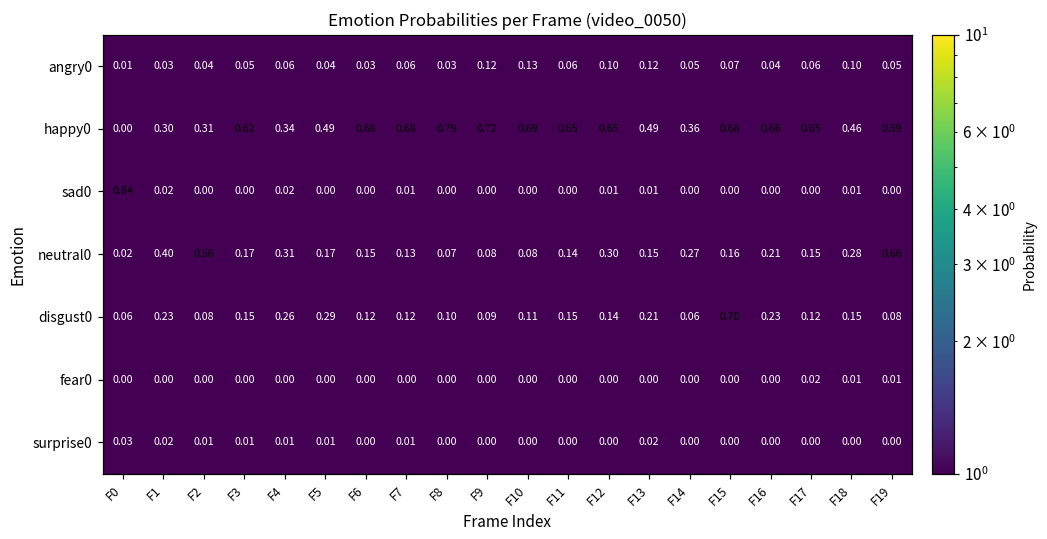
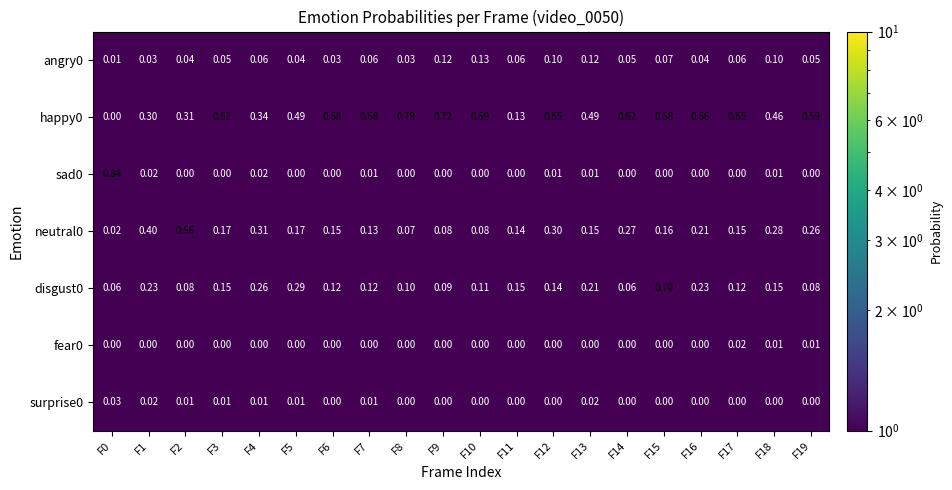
  {
    "angry0": {
      "F0": 0.01,
      "F1": 0.03,
      "F2": 0.04,
      "F3": 0.05,
      "F4": 0.06,
      "F5": 0.04,
      "F6": 0.03,
      "F7": 0.06,
      "F8": 0.03,
      "F9": 0.12,
      "F10": 0.13,
      "F11": 0.06,
      "F12": 0.10,
      "F13": 0.12,
      "F14": 0.05,
      "F15": 0.07,
      "F16": 0.04,
      "F17": 0.06,
      "F18": 0.10,
      "F19": 0.05
    },
    "happy0": {
      "F0": 0.00,
      "F1": 0.30,
      "F2": 0.31,
      "F3": 0.62,
      "F4": 0.34,
      "F5": 0.49,
      "F6": 0.68,
      "F7": 0.68,
      "F8": 0.79,
      "F9": 0.72,
      "F10": 0.69,
-     "F11": 0.65,
+     "F11": 0.13,
      "F12": 0.65,
      "F13": 0.49,
-     "F14": 0.36,
+     "F14": 0.62,
      "F15": 0.68,
      "F16": 0.66,
      "F17": 0.65,
      "F18": 0.46,
      "F19": 0.59
    },
    "sad0": {
      "F0": 0.84,
      "F1": 0.02,
      "F2": 0.00,
      "F3": 0.00,
      "F4": 0.02,
      "F5": 0.00,
      "F6": 0.00,
      "F7": 0.01,
      "F8": 0.00,
      "F9": 0.00,
      "F10": 0.00,
      "F11": 0.00,
      "F12": 0.01,
      "F13": 0.01,
      "F14": 0.00,
      "F15": 0.00,
      "F16": 0.00,
      "F17": 0.00,
      "F18": 0.01,
      "F19": 0.00
    },
    "neutral0": {
      "F0": 0.02,
      "F1": 0.40,
      "F2": 0.56,
      "F3": 0.17,
      "F4": 0.31,
      "F5": 0.17,
      "F6": 0.15,
      "F7": 0.13,
      "F8": 0.07,
      "F9": 0.08,
      "F10": 0.08,
      "F11": 0.14,
      "F12": 0.30,
      "F13": 0.15,
      "F14": 0.27,
      "F15": 0.16,
      "F16": 0.21,
      "F17": 0.15,
      "F18": 0.28,
-     "F19": 0.66
+     "F19": 0.26
    },
    "disgust0": {
      "F0": 0.06,
      "F1": 0.23,
      "F2": 0.08,
      "F3": 0.15,
      "F4": 0.26,
      "F5": 0.29,
      "F6": 0.12,
      "F7": 0.12,
      "F8": 0.10,
      "F9": 0.09,
      "F10": 0.11,
      "F11": 0.15,
      "F12": 0.14,
      "F13": 0.21,
      "F14": 0.06,
      "F15": 0.70,
      "F16": 0.23,
      "F17": 0.12,
      "F18": 0.15,
      "F19": 0.08
    },
    "fear0": {
      "F0": 0.00,
      "F1": 0.00,
      "F2": 0.00,
      "F3": 0.00,
      "F4": 0.00,
      "F5": 0.00,
      "F6": 0.00,
      "F7": 0.00,
      "F8": 0.00,
      "F9": 0.00,
      "F10": 0.00,
      "F11": 0.00,
      "F12": 0.00,
      "F13": 0.00,
      "F14": 0.00,
      "F15": 0.00,
      "F16": 0.00,
      "F17": 0.02,
      "F18": 0.01,
      "F19": 0.01
    },
    "surprise0": {
      "F0": 0.03,
      "F1": 0.02,
      "F2": 0.01,
      "F3": 0.01,
      "F4": 0.01,
      "F5": 0.01,
      "F6": 0.00,
      "F7": 0.01,
      "F8": 0.00,
      "F9": 0.00,
      "F10": 0.00,
      "F11": 0.00,
      "F12": 0.00,
      "F13": 0.02,
      "F14": 0.00,
      "F15": 0.00,
      "F16": 0.00,
      "F17": 0.00,
      "F18": 0.00,
      "F19": 0.00
    }
  }
